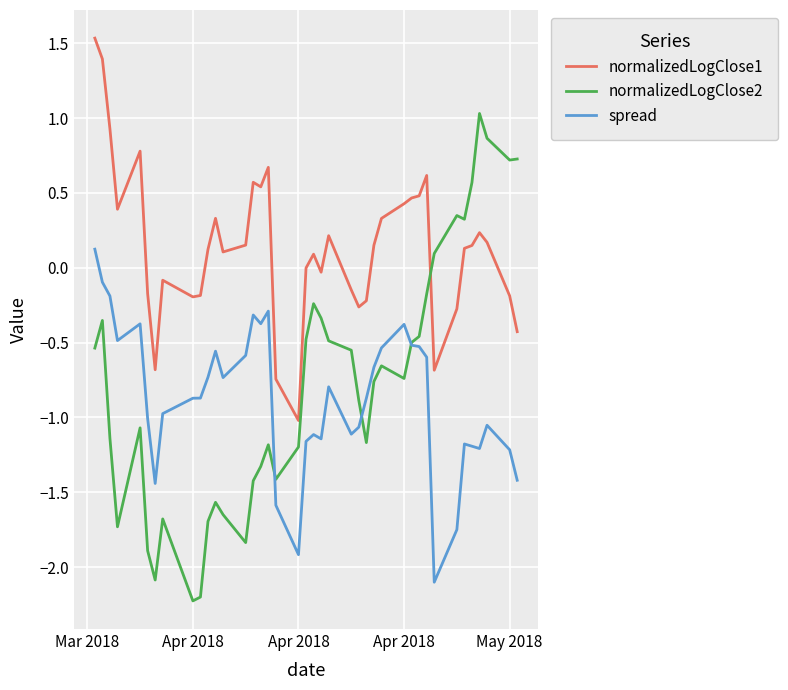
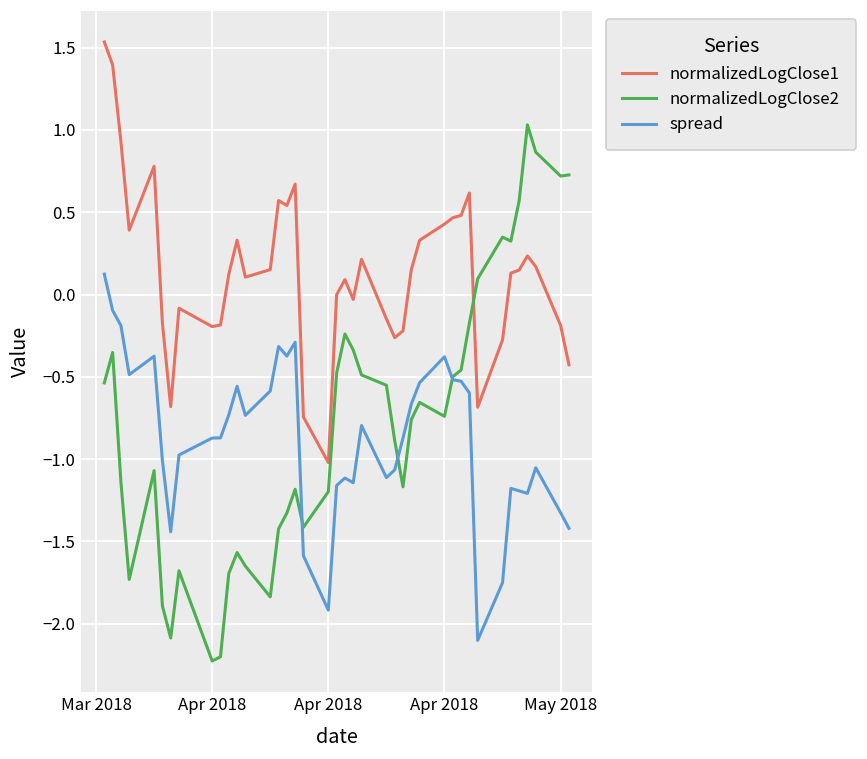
  {
    "normalizedLogClose1": {
      "May 2018": -0.19
    },
    "normalizedLogClose2": {
      "May 2018": 0.72
    },
    "spread": {
-     "May 2018": -1.22
+     "May 2018": -1.33
    }
  }
